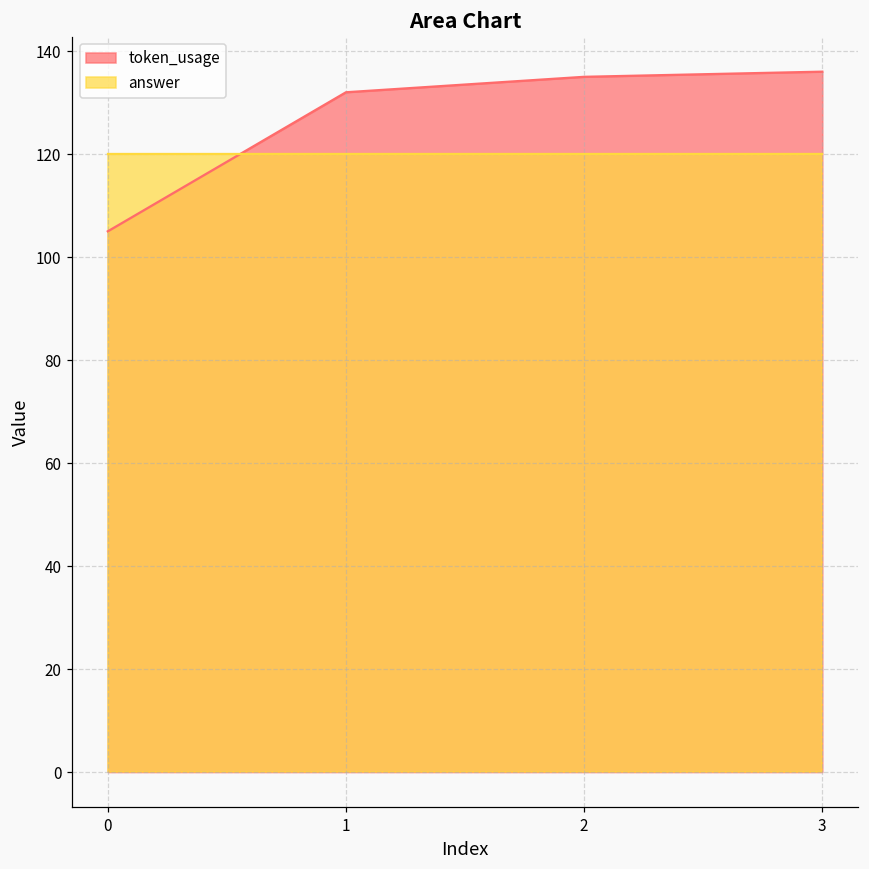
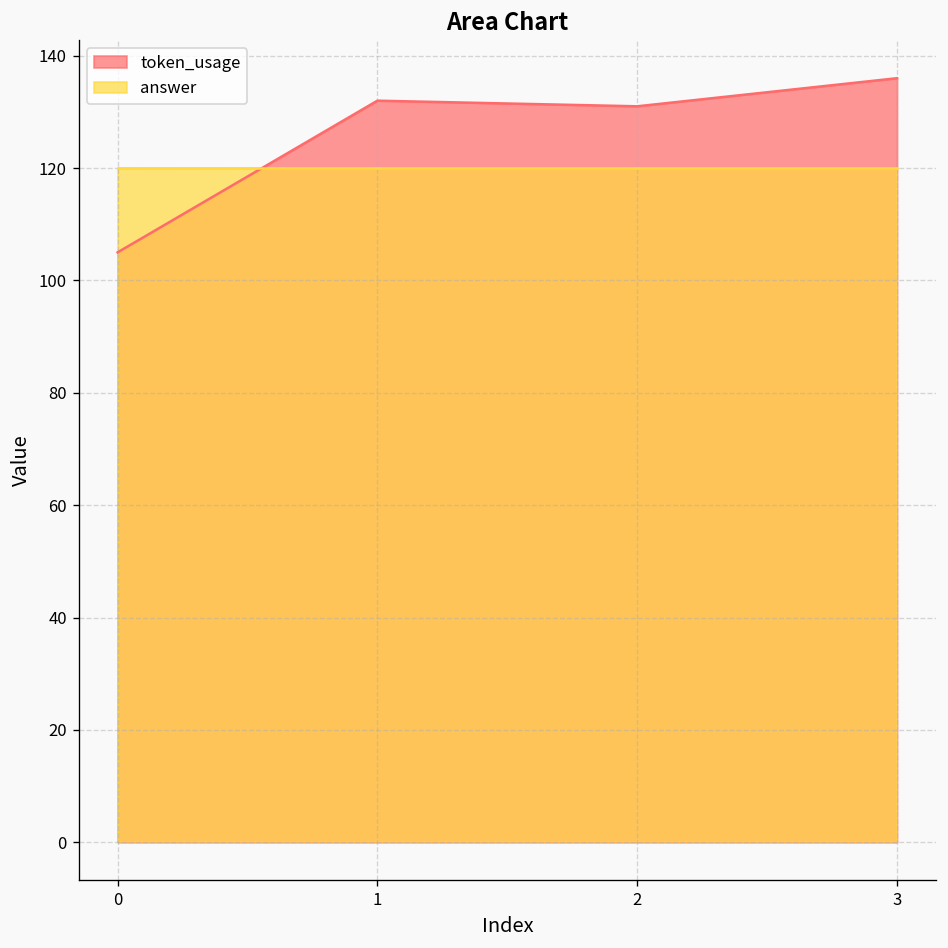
  {
    "token_usage": {
      "0": 105,
      "1": 132,
-     "2": 135,
+     "2": 131,
      "3": 136
    },
    "answer": {
      "0": 120,
      "1": 120,
      "2": 120,
      "3": 120
    }
  }
